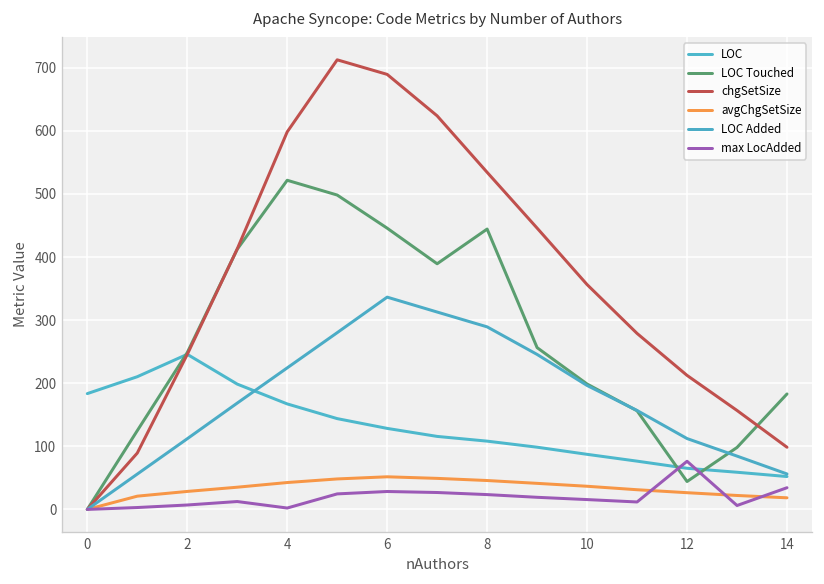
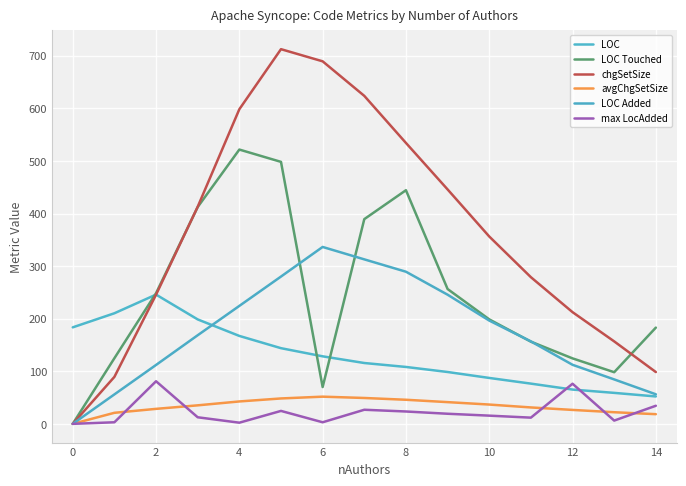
  {
    "LOC Touched": {
      "4": 520,
-     "6": 450,
+     "6": 70,
      "8": 440,
-     "12": 40,
+     "12": 120,
      "14": 180
    },
    "chgSetSize": {
      "4": 600,
      "6": 690,
      "8": 530,
      "10": 360,
      "12": 210,
      "14": 100
    },
    "avgChgSetSize": {
      "2": 30,
      "4": 40,
      "6": 50,
      "8": 50,
      "10": 40,
      "12": 30,
      "14": 20
    },
    "max LocAdded": {
-     "2": 10,
+     "2": 80,
      "4": 0,
-     "6": 30,
+     "6": 0,
      "8": 20,
      "10": 20,
      "12": 80,
      "14": 30
    }
  }
